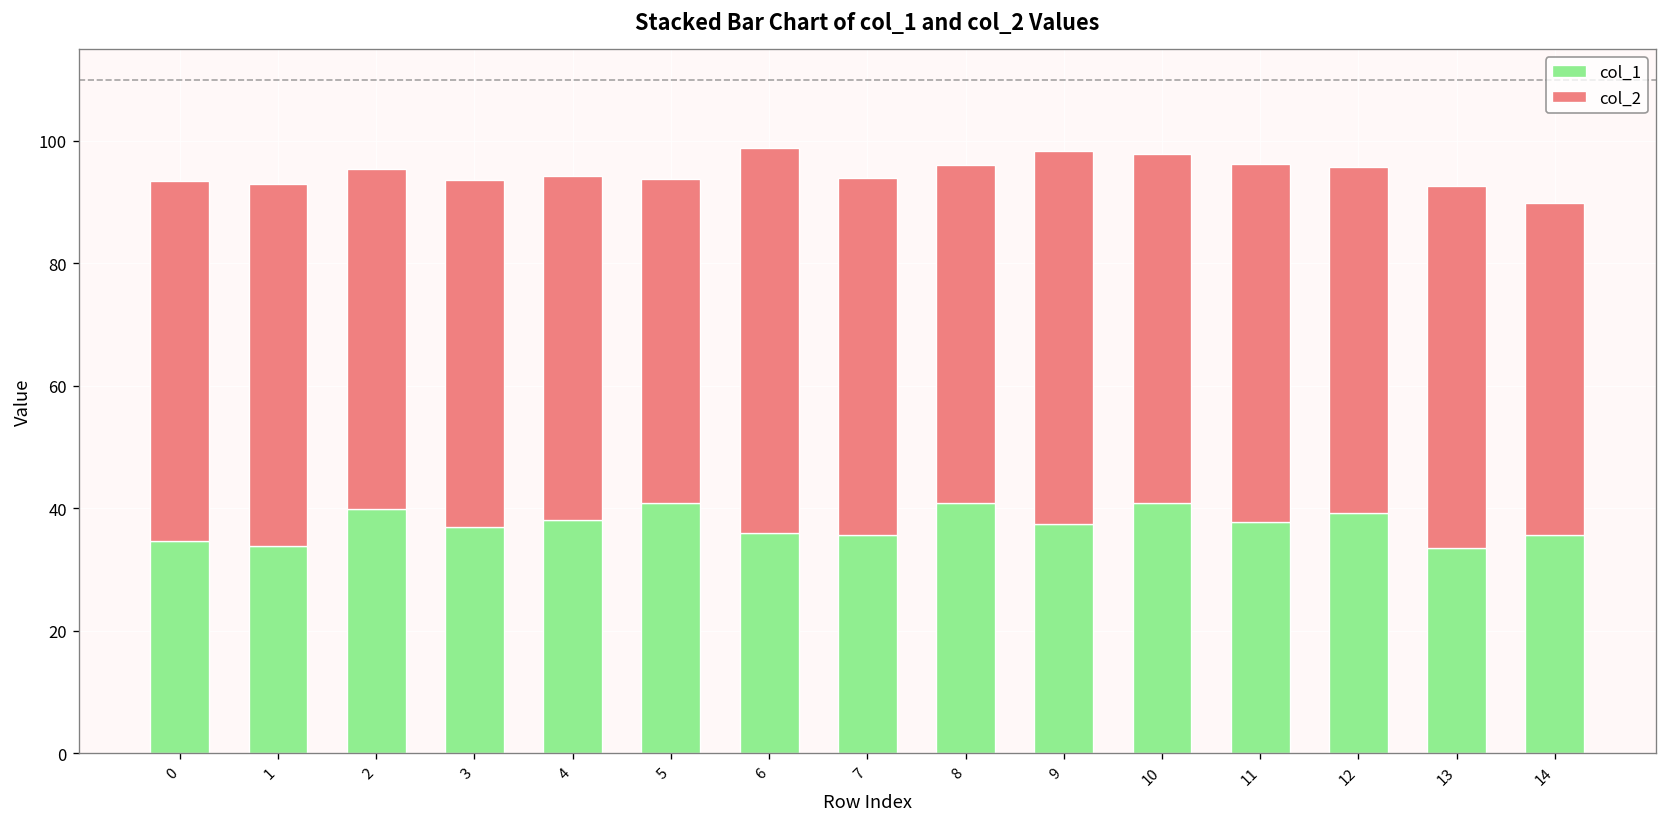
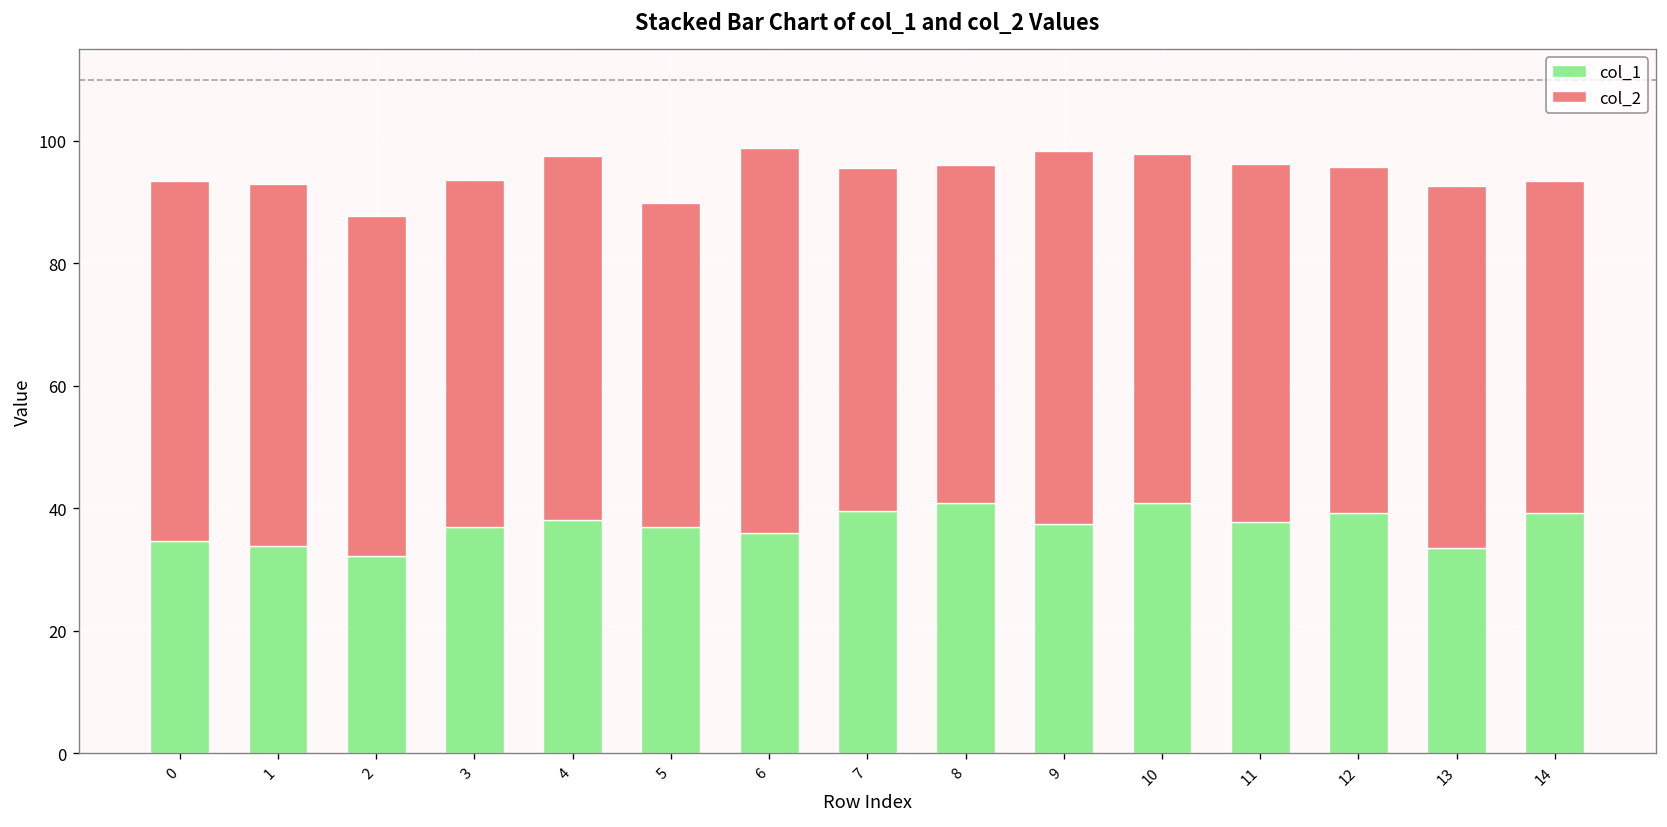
  {
    "col_1": {
      "0": 35,
      "1": 34,
-     "2": 40,
+     "2": 32,
      "3": 37,
      "4": 38,
-     "5": 41,
+     "5": 37,
      "6": 36,
-     "7": 36,
+     "7": 40,
      "8": 41,
      "9": 37,
      "10": 41,
      "11": 38,
      "12": 39,
      "13": 34,
-     "14": 36
+     "14": 39
    },
    "col_2": {
      "0": 59,
      "1": 59,
      "2": 55,
      "3": 57,
-     "4": 56,
+     "4": 59,
      "5": 53,
      "6": 63,
-     "7": 58,
+     "7": 56,
      "8": 55,
      "9": 61,
      "10": 57,
      "11": 59,
      "12": 56,
      "13": 59,
      "14": 54
    }
  }
